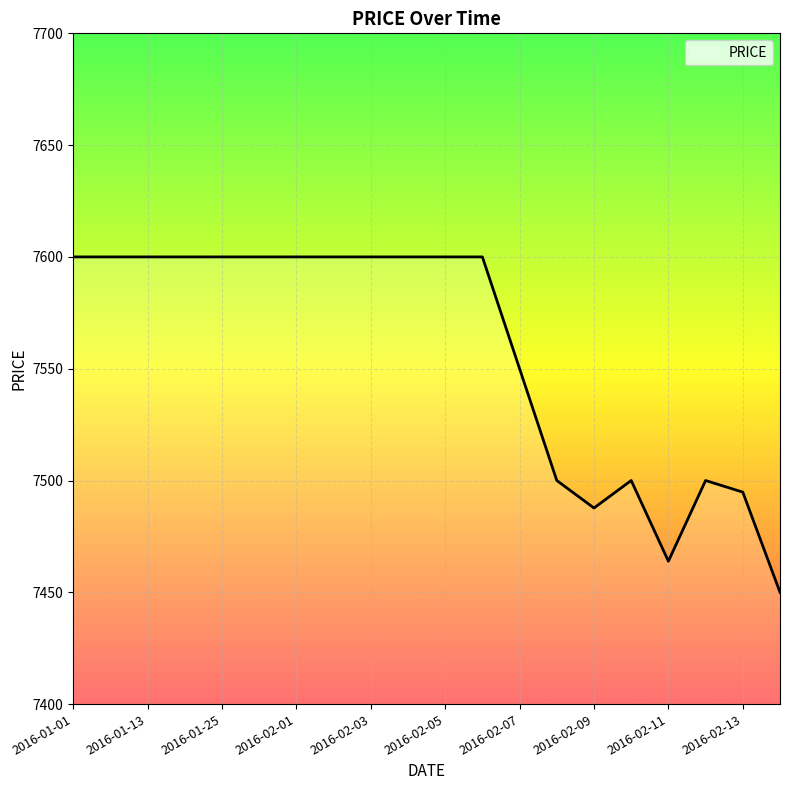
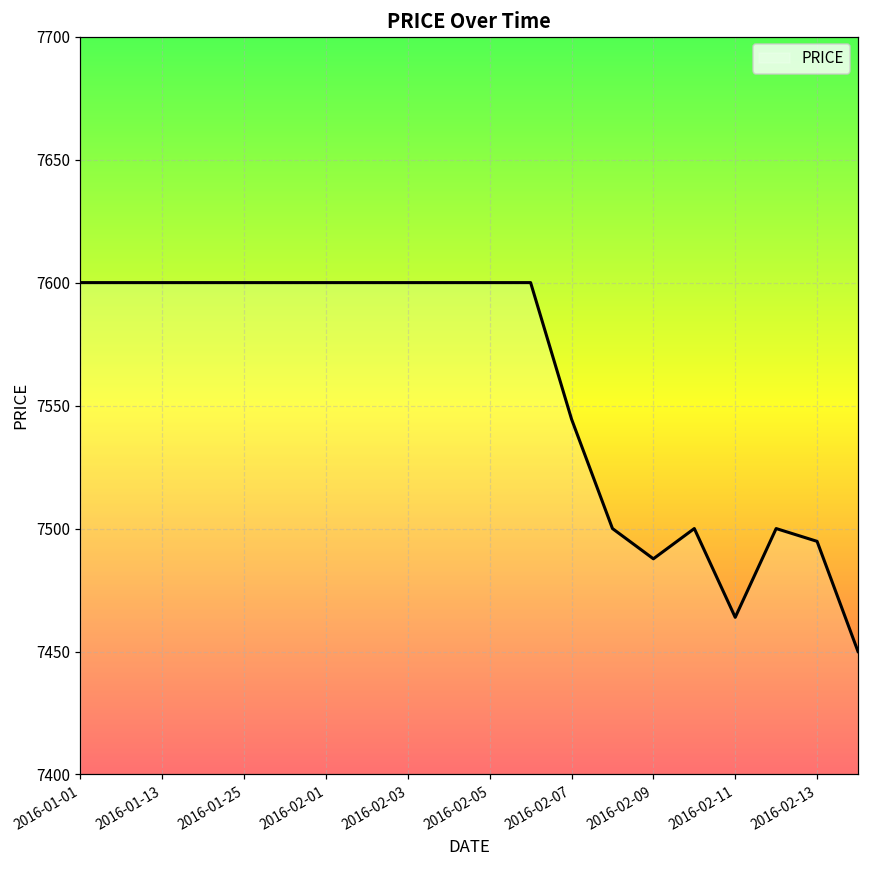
  {
    "2016-01-01": 7600,
    "2016-01-13": 7600,
    "2016-01-25": 7600,
    "2016-02-01": 7600,
    "2016-02-03": 7600,
    "2016-02-05": 7600,
-   "2016-02-07": 7550,
+   "2016-02-07": 7545,
    "2016-02-09": 7488,
    "2016-02-11": 7464,
    "2016-02-13": 7495
  }
